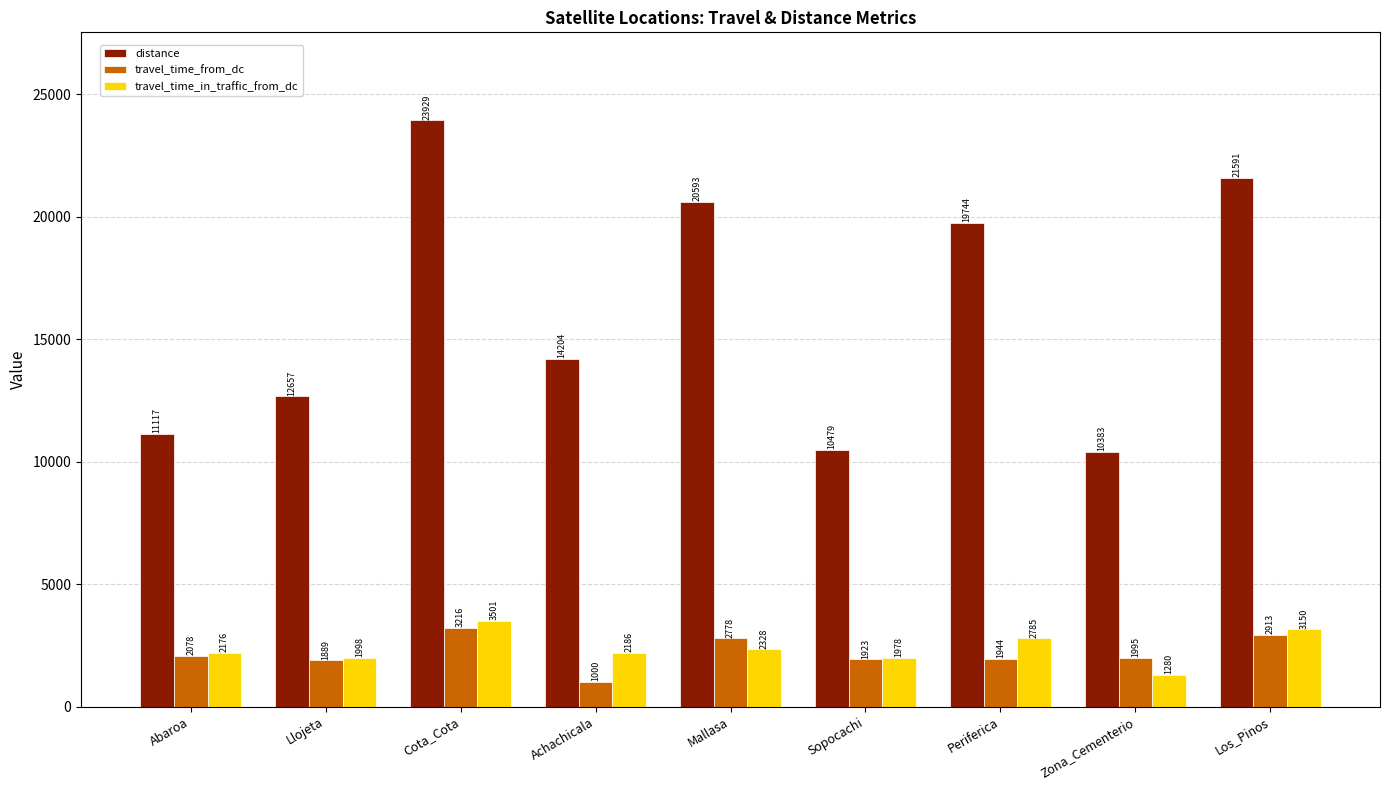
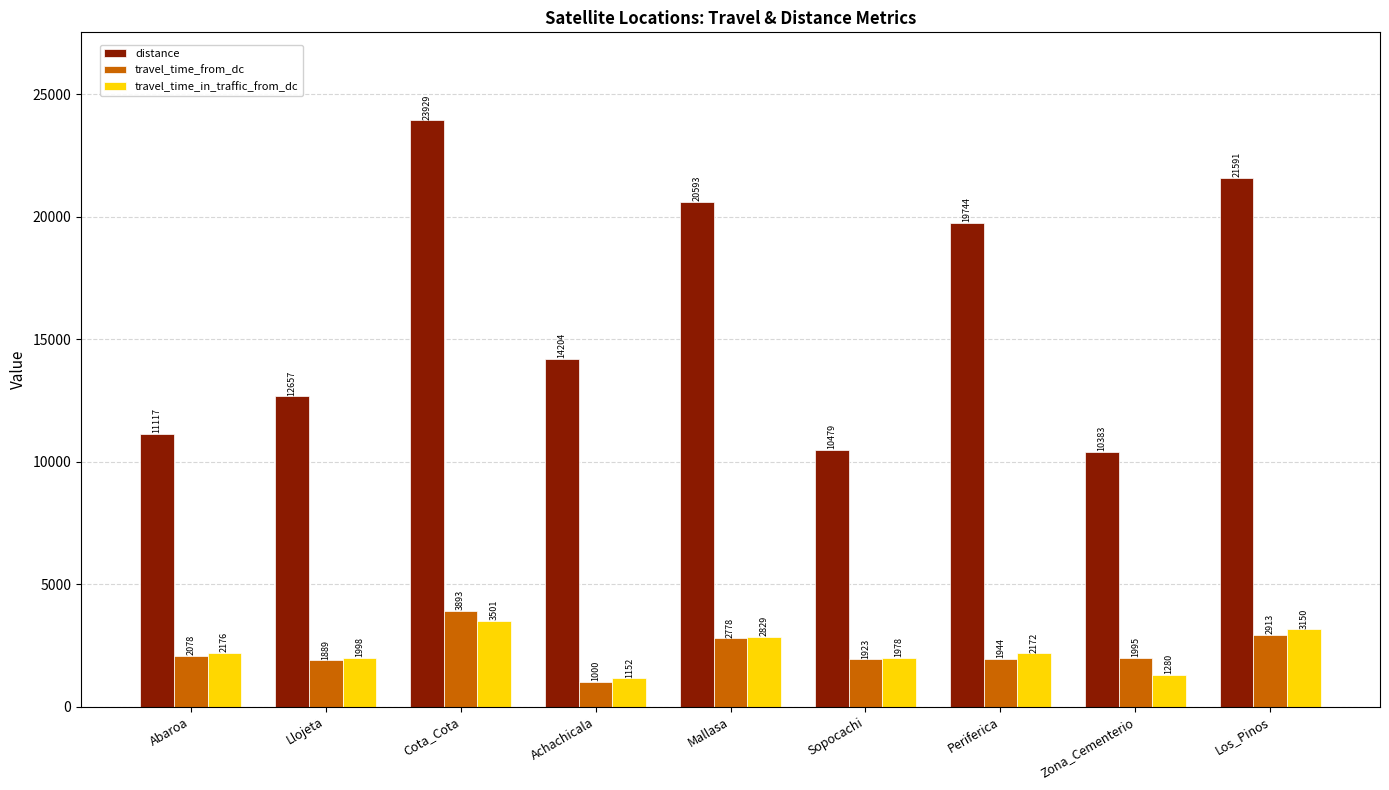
  {
    "distance": {
      "Abaroa": 11117,
      "Llojeta": 12657,
      "Cota_Cota": 23929,
      "Achachicala": 14204,
      "Mallasa": 20593,
      "Sopocachi": 10479,
      "Periferica": 19744,
      "Zona_Cementerio": 10383,
      "Los_Pinos": 21591
    },
    "travel_time_from_dc": {
      "Abaroa": 2078,
      "Llojeta": 1889,
-     "Cota_Cota": 3216,
+     "Cota_Cota": 3893,
      "Achachicala": 1000,
      "Mallasa": 2778,
      "Sopocachi": 1923,
      "Periferica": 1944,
      "Zona_Cementerio": 1995,
      "Los_Pinos": 2913
    },
    "travel_time_in_traffic_from_dc": {
      "Abaroa": 2176,
      "Llojeta": 1998,
      "Cota_Cota": 3501,
-     "Achachicala": 2186,
-     "Mallasa": 2328,
+     "Achachicala": 1152,
+     "Mallasa": 2829,
      "Sopocachi": 1978,
-     "Periferica": 2785,
+     "Periferica": 2172,
      "Zona_Cementerio": 1280,
      "Los_Pinos": 3150
    }
  }
